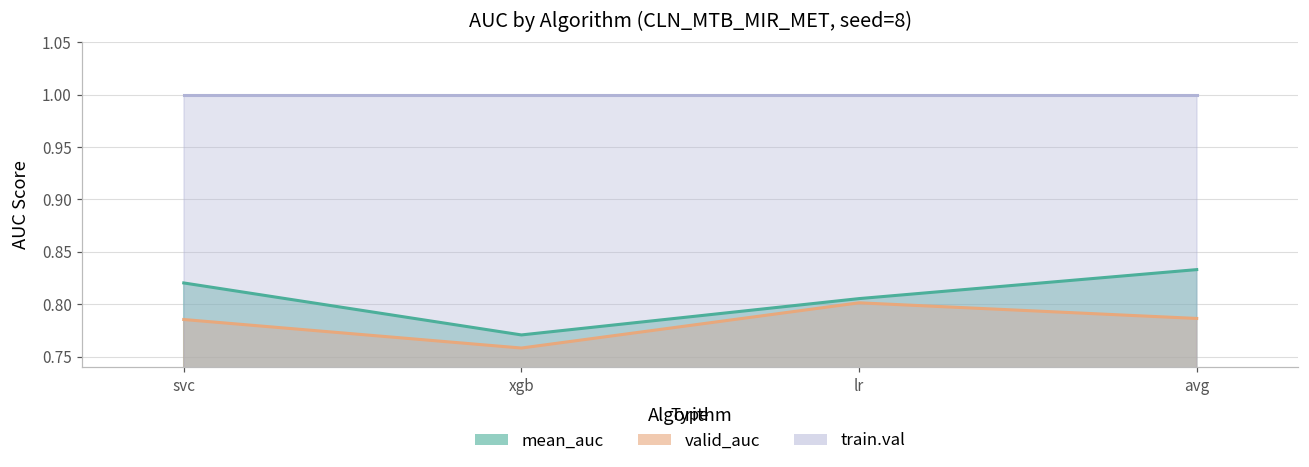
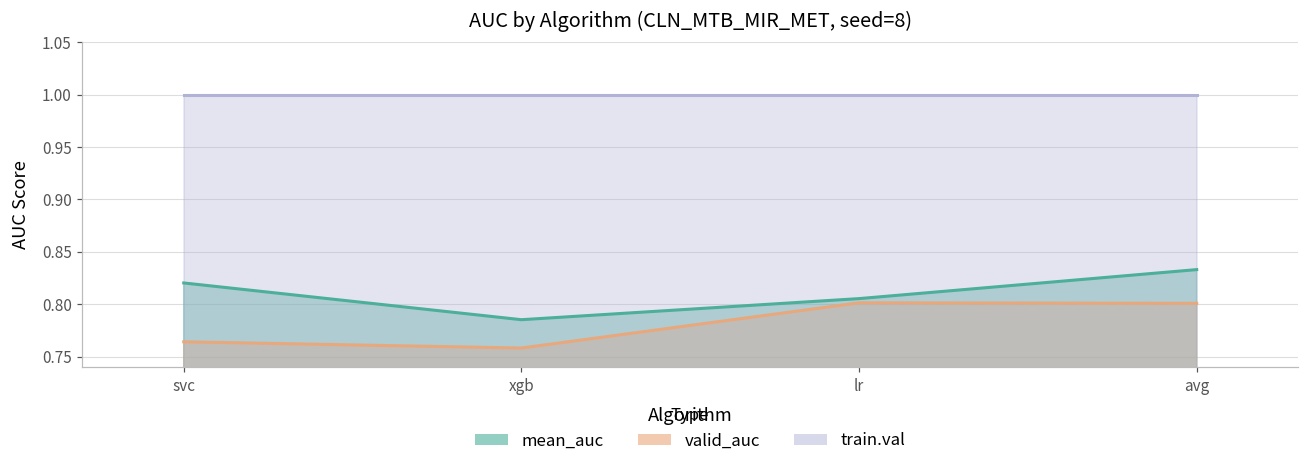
  {
    "mean_auc": {
      "svc": 0.82,
-     "xgb": 0.77,
+     "xgb": 0.79,
      "lr": 0.81,
      "avg": 0.83
    },
    "valid_auc": {
-     "svc": 0.79,
+     "svc": 0.76,
      "xgb": 0.76,
      "lr": 0.80,
-     "avg": 0.79
+     "avg": 0.80
    },
    "train.val": {
      "svc": 1.00,
      "xgb": 1.00,
      "lr": 1.00,
      "avg": 1.00
    }
  }
